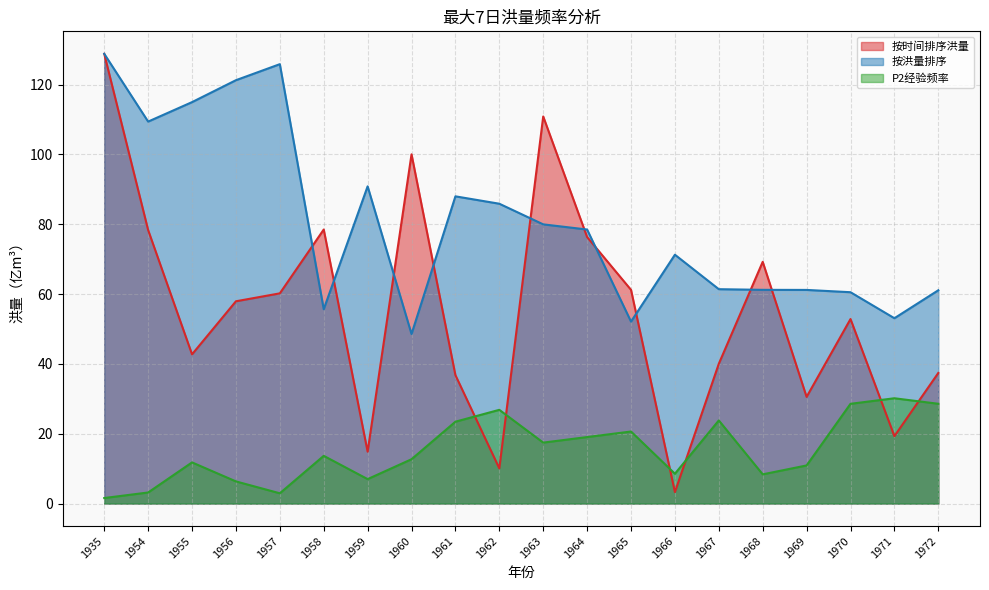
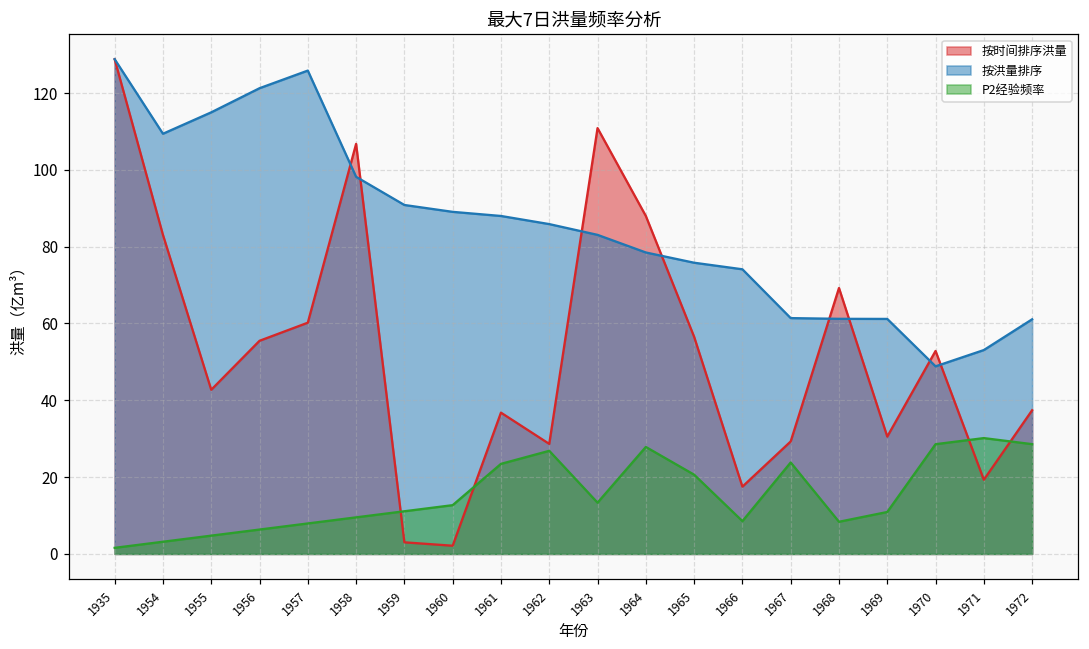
  {
    "按时间排序洪量": {
-     "1954": 78,
+     "1954": 83,
      "1955": 43,
-     "1956": 58,
+     "1956": 55,
      "1957": 60,
-     "1958": 78,
-     "1959": 15,
-     "1960": 100,
+     "1958": 107,
+     "1959": 3,
+     "1960": 2,
      "1961": 37,
-     "1962": 10,
+     "1962": 29,
      "1963": 111,
-     "1964": 76,
-     "1965": 61,
-     "1966": 3,
-     "1967": 40,
+     "1964": 88,
+     "1965": 57,
+     "1966": 18,
+     "1967": 29,
      "1968": 69,
      "1969": 31,
      "1970": 53,
      "1971": 19,
      "1972": 37
    },
    "按洪量排序": {
      "1954": 109,
      "1955": 115,
      "1956": 121,
      "1957": 126,
-     "1958": 56,
+     "1958": 98,
      "1959": 91,
-     "1960": 49,
+     "1960": 89,
      "1961": 88,
      "1962": 86,
-     "1963": 80,
+     "1963": 83,
      "1964": 78,
-     "1965": 52,
-     "1966": 71,
+     "1965": 76,
+     "1966": 74,
      "1967": 61,
      "1968": 61,
      "1969": 61,
-     "1970": 61,
+     "1970": 49,
      "1971": 53,
      "1972": 61
    },
    "P2经验频率": {
      "1935": 2,
      "1954": 3,
-     "1955": 12,
+     "1955": 5,
      "1956": 6,
-     "1957": 3,
-     "1958": 14,
-     "1959": 7,
+     "1957": 8,
+     "1958": 10,
+     "1959": 11,
      "1960": 13,
      "1961": 23,
      "1962": 27,
-     "1963": 17,
-     "1964": 19,
+     "1963": 13,
+     "1964": 28,
      "1965": 21,
      "1966": 9,
      "1967": 24,
      "1968": 8,
      "1969": 11,
      "1970": 29,
      "1971": 30,
      "1972": 29
    }
  }
